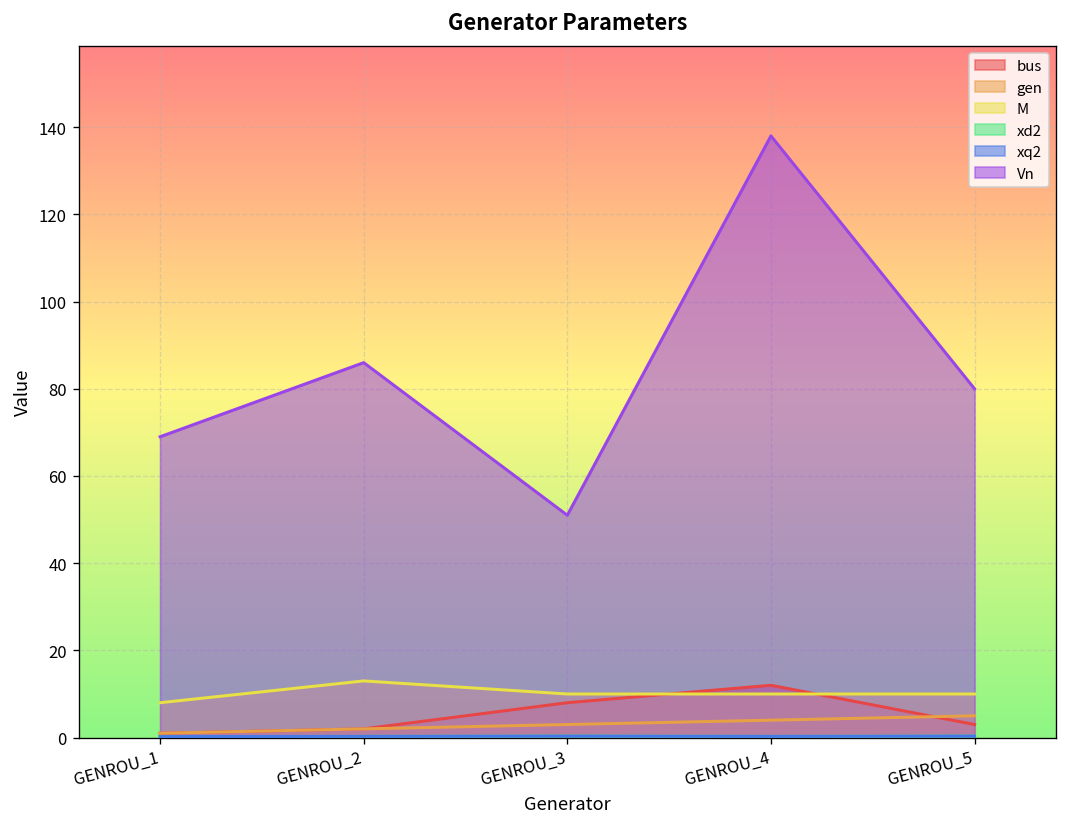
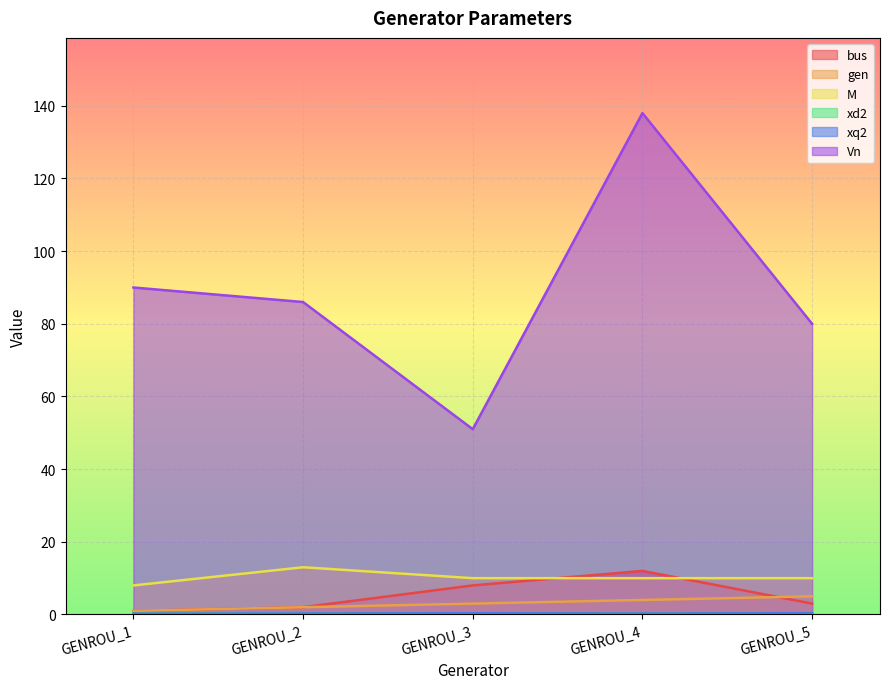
  {
    "bus": {
      "GENROU_3": 8,
      "GENROU_4": 12,
      "GENROU_5": 3
    },
    "xq2": {
      "GENROU_1": 0,
      "GENROU_2": 0,
      "GENROU_3": 0,
      "GENROU_4": 0,
      "GENROU_5": 0
    },
    "Vn": {
-     "GENROU_1": 69,
+     "GENROU_1": 90,
      "GENROU_2": 86,
      "GENROU_3": 51,
      "GENROU_4": 138,
      "GENROU_5": 80
    }
  }
